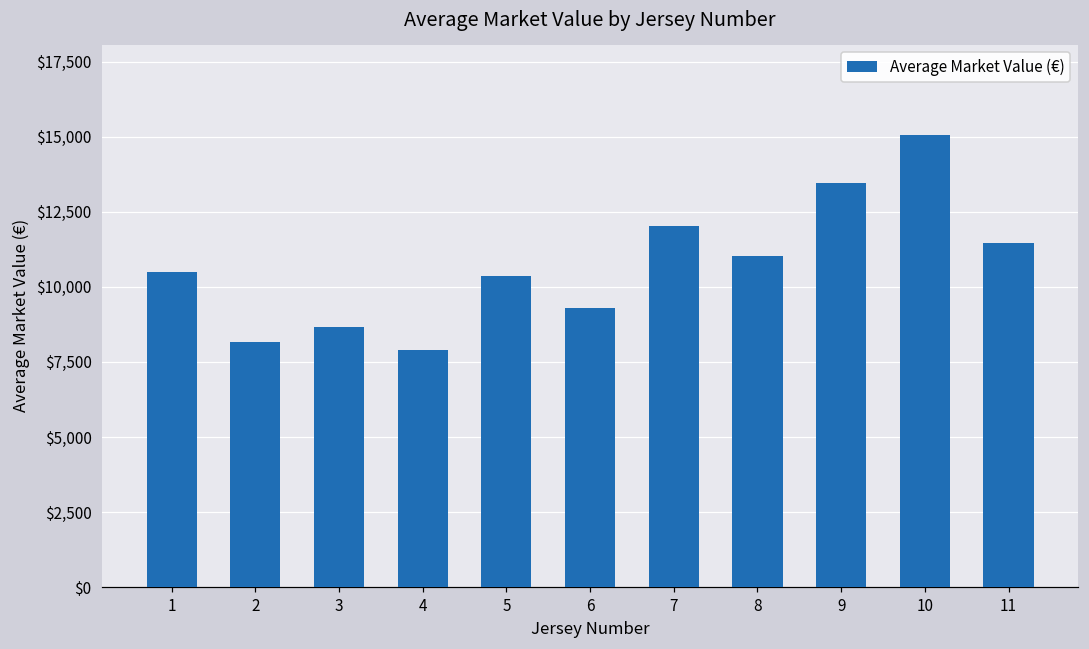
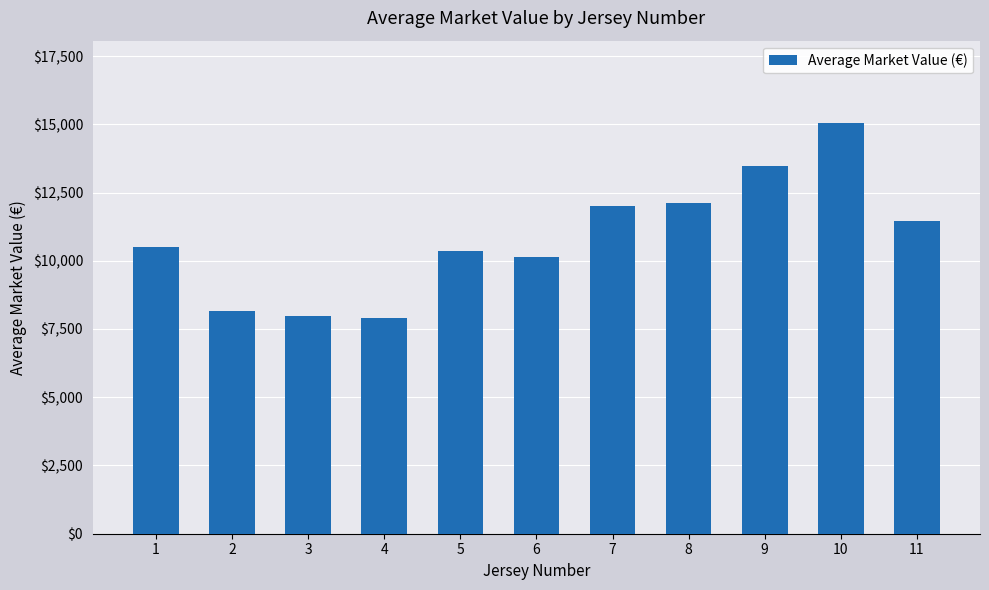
  {
    "1": "$10,500",
    "2": "$8,200",
-   "3": "$8,700",
+   "3": "$8,000",
    "4": "$7,900",
    "5": "$10,400",
-   "6": "$9,300",
+   "6": "$10,100",
    "7": "$12,000",
-   "8": "$11,000",
+   "8": "$12,100",
    "9": "$13,500",
    "10": "$15,100",
    "11": "$11,500"
  }
